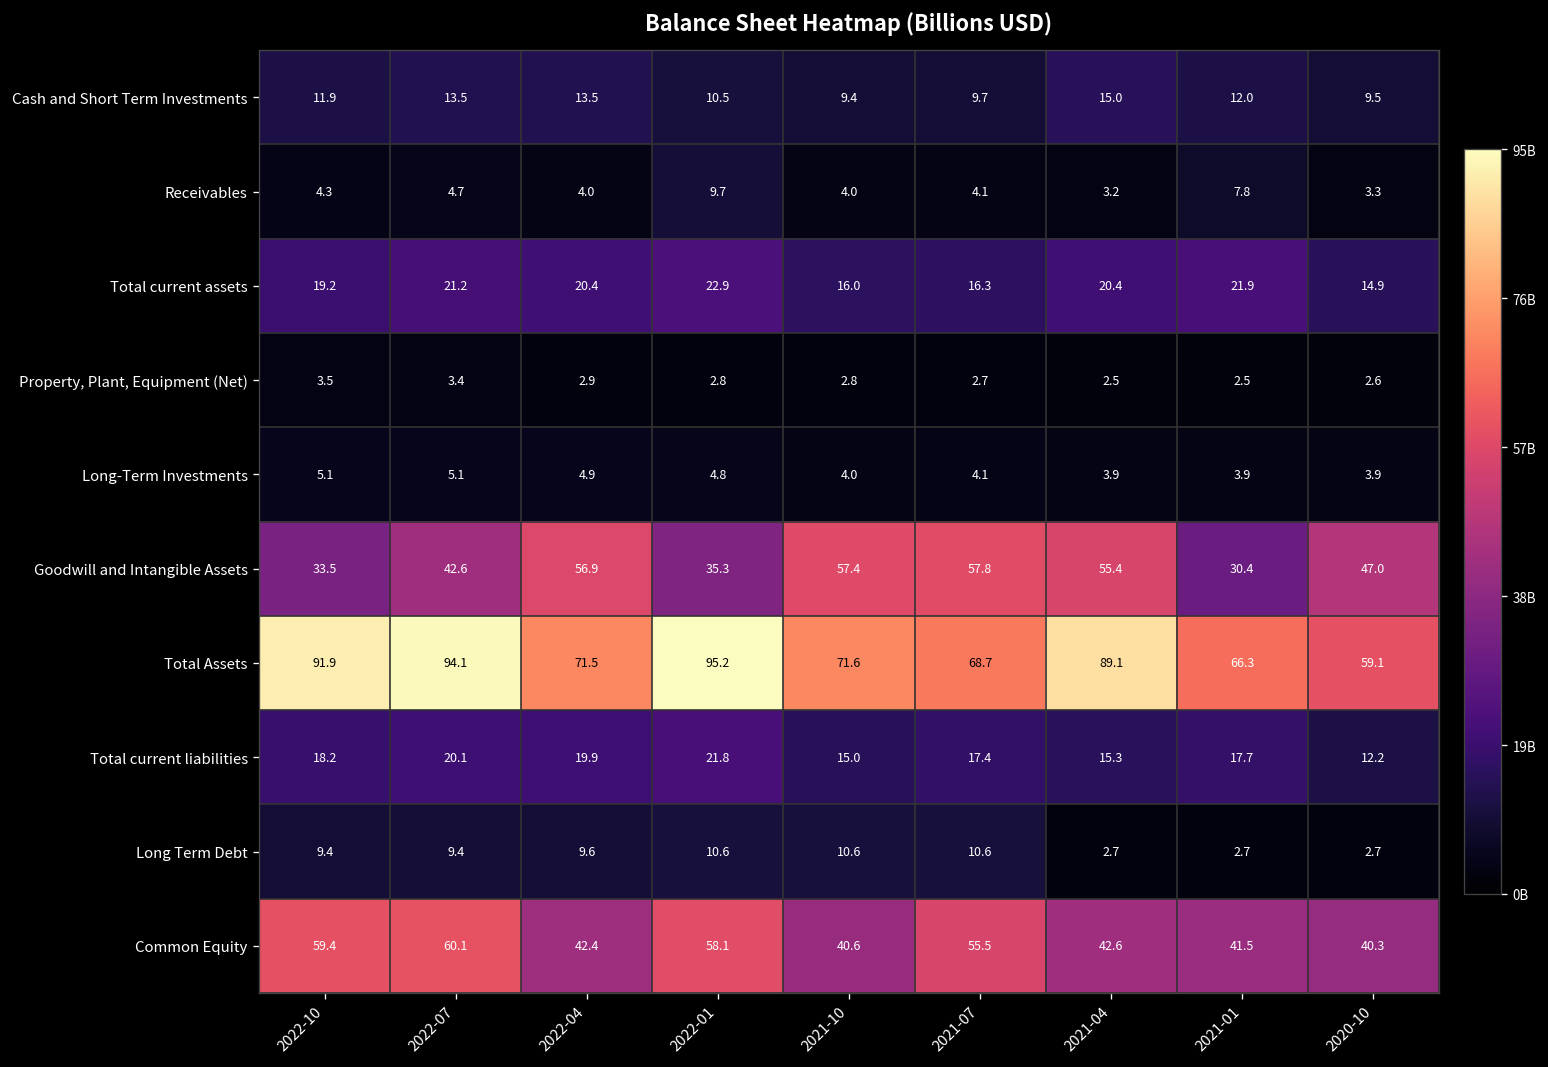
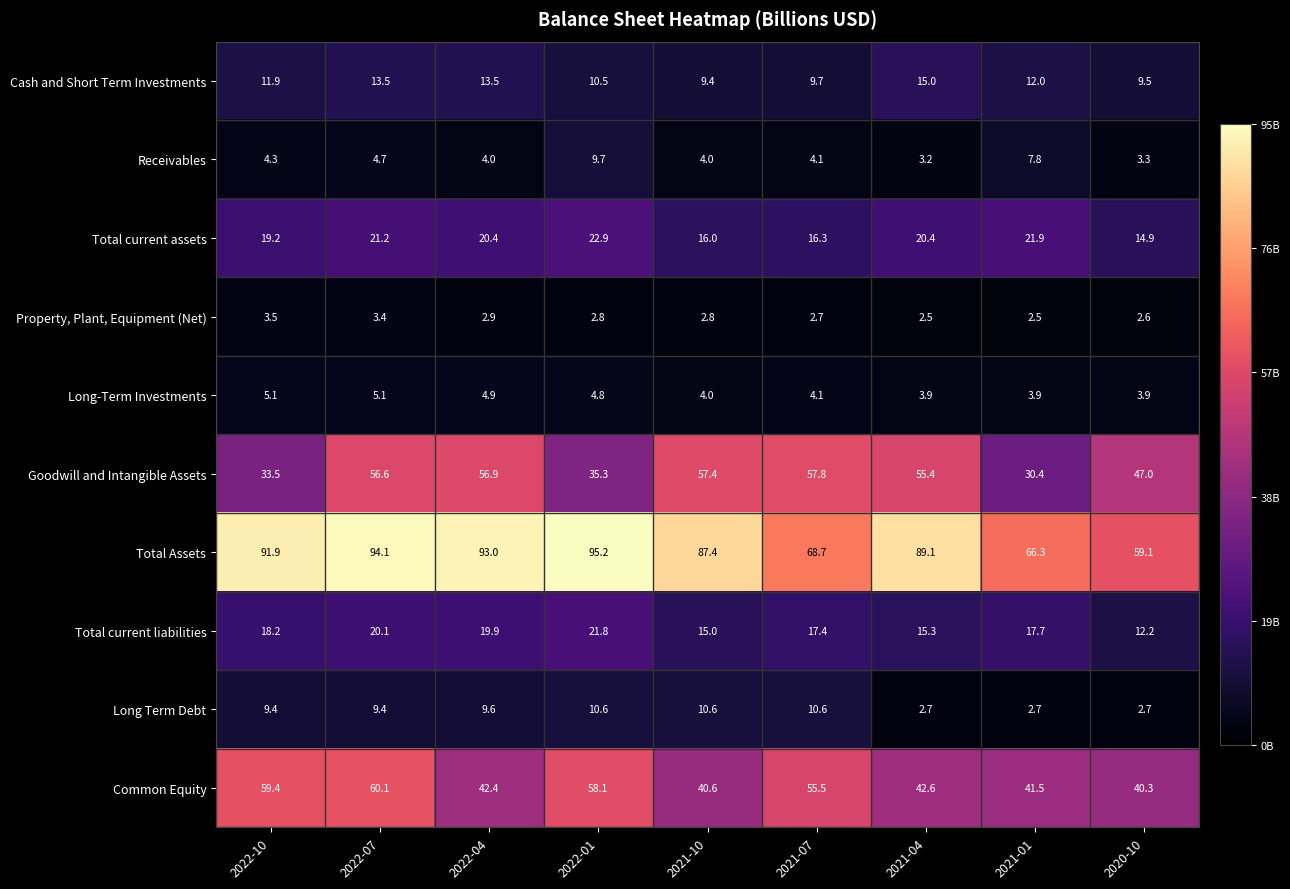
  {
    "Cash and Short Term Investments": {
      "2022-10": 11.9,
      "2022-07": 13.5,
      "2022-04": 13.5,
      "2022-01": 10.5,
      "2021-10": 9.4,
      "2021-07": 9.7,
      "2021-04": 15.0,
      "2021-01": 12.0,
      "2020-10": 9.5
    },
    "Receivables": {
      "2022-10": 4.3,
      "2022-07": 4.7,
      "2022-04": 4.0,
      "2022-01": 9.7,
      "2021-10": 4.0,
      "2021-07": 4.1,
      "2021-04": 3.2,
      "2021-01": 7.8,
      "2020-10": 3.3
    },
    "Total current assets": {
      "2022-10": 19.2,
      "2022-07": 21.2,
      "2022-04": 20.4,
      "2022-01": 22.9,
      "2021-10": 16.0,
      "2021-07": 16.3,
      "2021-04": 20.4,
      "2021-01": 21.9,
      "2020-10": 14.9
    },
    "Property, Plant, Equipment (Net)": {
      "2022-10": 3.5,
      "2022-07": 3.4,
      "2022-04": 2.9,
      "2022-01": 2.8,
      "2021-10": 2.8,
      "2021-07": 2.7,
      "2021-04": 2.5,
      "2021-01": 2.5,
      "2020-10": 2.6
    },
    "Long-Term Investments": {
      "2022-10": 5.1,
      "2022-07": 5.1,
      "2022-04": 4.9,
      "2022-01": 4.8,
      "2021-10": 4.0,
      "2021-07": 4.1,
      "2021-04": 3.9,
      "2021-01": 3.9,
      "2020-10": 3.9
    },
    "Goodwill and Intangible Assets": {
      "2022-10": 33.5,
-     "2022-07": 42.6,
+     "2022-07": 56.6,
      "2022-04": 56.9,
      "2022-01": 35.3,
      "2021-10": 57.4,
      "2021-07": 57.8,
      "2021-04": 55.4,
      "2021-01": 30.4,
      "2020-10": 47.0
    },
    "Total Assets": {
      "2022-10": 91.9,
      "2022-07": 94.1,
-     "2022-04": 71.5,
+     "2022-04": 93.0,
      "2022-01": 95.2,
-     "2021-10": 71.6,
+     "2021-10": 87.4,
      "2021-07": 68.7,
      "2021-04": 89.1,
      "2021-01": 66.3,
      "2020-10": 59.1
    },
    "Total current liabilities": {
      "2022-10": 18.2,
      "2022-07": 20.1,
      "2022-04": 19.9,
      "2022-01": 21.8,
      "2021-10": 15.0,
      "2021-07": 17.4,
      "2021-04": 15.3,
      "2021-01": 17.7,
      "2020-10": 12.2
    },
    "Long Term Debt": {
      "2022-10": 9.4,
      "2022-07": 9.4,
      "2022-04": 9.6,
      "2022-01": 10.6,
      "2021-10": 10.6,
      "2021-07": 10.6,
      "2021-04": 2.7,
      "2021-01": 2.7,
      "2020-10": 2.7
    },
    "Common Equity": {
      "2022-10": 59.4,
      "2022-07": 60.1,
      "2022-04": 42.4,
      "2022-01": 58.1,
      "2021-10": 40.6,
      "2021-07": 55.5,
      "2021-04": 42.6,
      "2021-01": 41.5,
      "2020-10": 40.3
    }
  }
